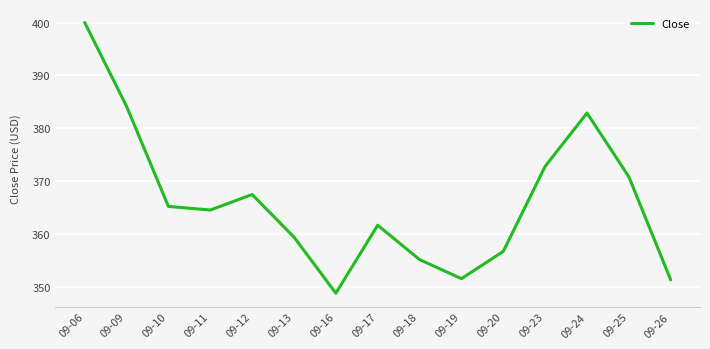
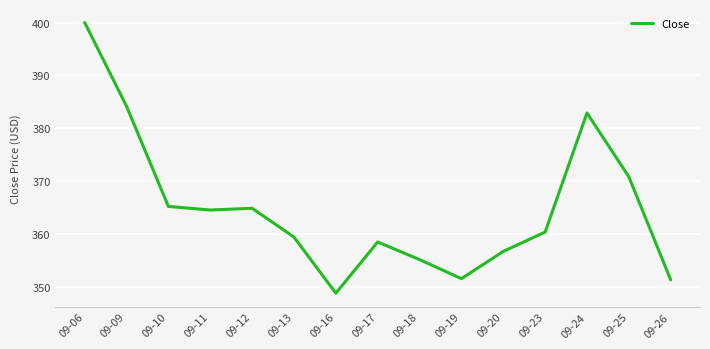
  {
    "09-06": 400,
    "09-09": 384,
    "09-10": 365,
    "09-11": 365,
-   "09-12": 368,
+   "09-12": 365,
    "09-13": 359,
    "09-16": 349,
-   "09-17": 362,
+   "09-17": 359,
    "09-18": 355,
    "09-19": 352,
    "09-20": 357,
-   "09-23": 373,
+   "09-23": 360,
    "09-24": 383,
    "09-25": 371,
    "09-26": 351
  }
